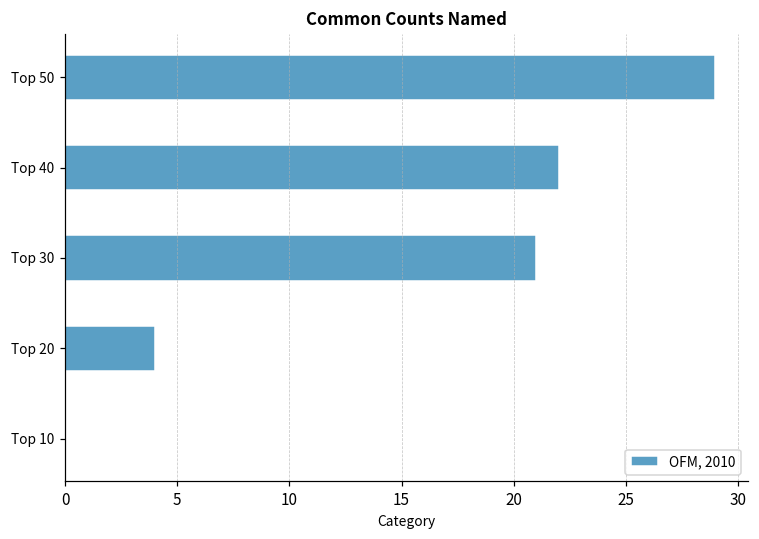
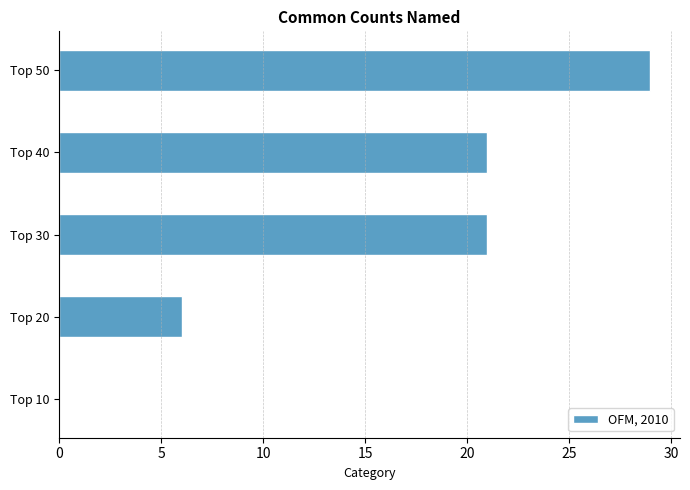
  {
    "Top 50": 29,
-   "Top 40": 22,
+   "Top 40": 21,
    "Top 30": 21,
-   "Top 20": 4,
+   "Top 20": 6,
    "Top 10": 0
  }
